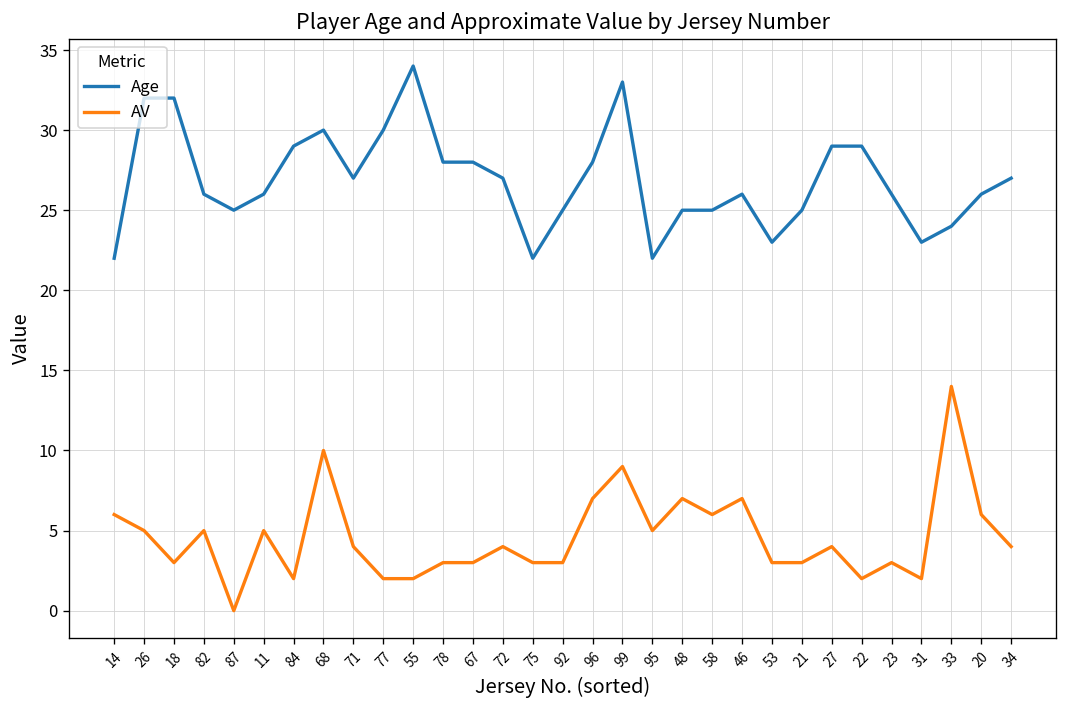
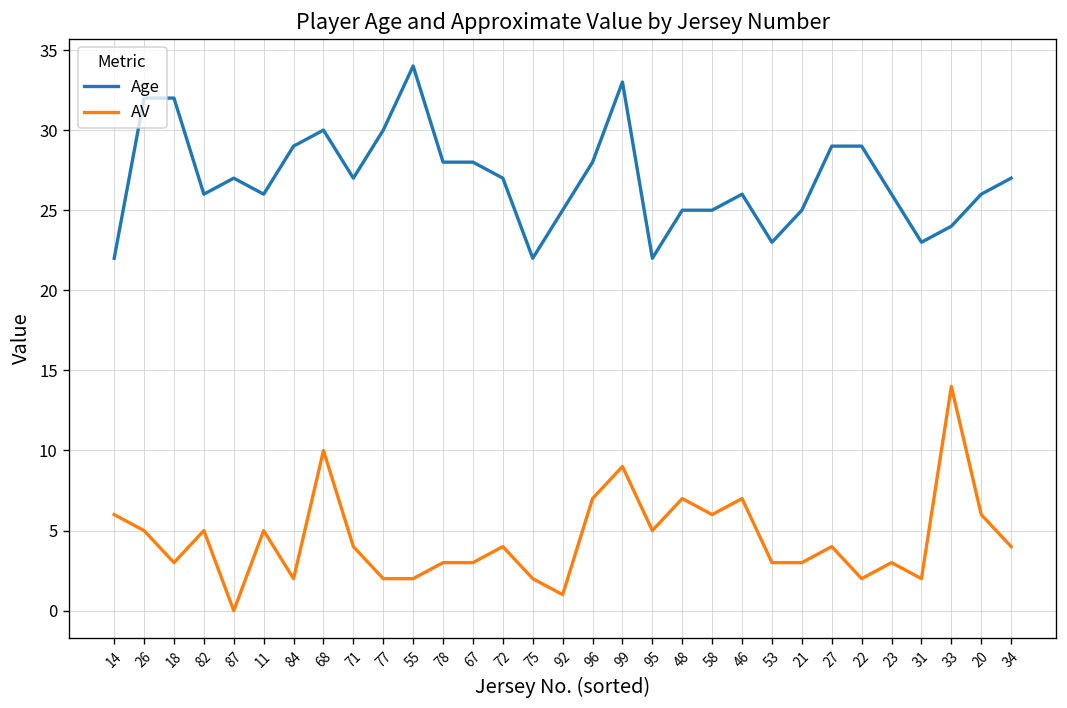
  {
    "Age": {
      "14": 22,
      "18": 32,
      "82": 26,
-     "87": 25,
+     "87": 27,
      "11": 26,
      "84": 29,
      "68": 30,
      "71": 27,
      "77": 30,
      "55": 34,
      "78": 28,
      "67": 28,
      "72": 27,
      "75": 22,
      "92": 25,
      "96": 28,
      "99": 33,
      "95": 22,
      "48": 25,
      "58": 25,
      "46": 26,
      "53": 23,
      "21": 25,
      "27": 29,
      "22": 29,
      "23": 26,
      "31": 23,
      "33": 24,
      "20": 26,
      "34": 27
    },
    "AV": {
      "14": 6,
      "26": 5,
      "18": 3,
      "82": 5,
      "87": 0,
      "11": 5,
      "84": 2,
      "68": 10,
      "71": 4,
      "77": 2,
      "55": 2,
      "78": 3,
      "67": 3,
      "72": 4,
-     "75": 3,
-     "92": 3,
+     "75": 2,
+     "92": 1,
      "96": 7,
      "99": 9,
      "95": 5,
      "48": 7,
      "58": 6,
      "46": 7,
      "53": 3,
      "21": 3,
      "27": 4,
      "22": 2,
      "23": 3,
      "31": 2,
      "33": 14,
      "20": 6,
      "34": 4
    }
  }
